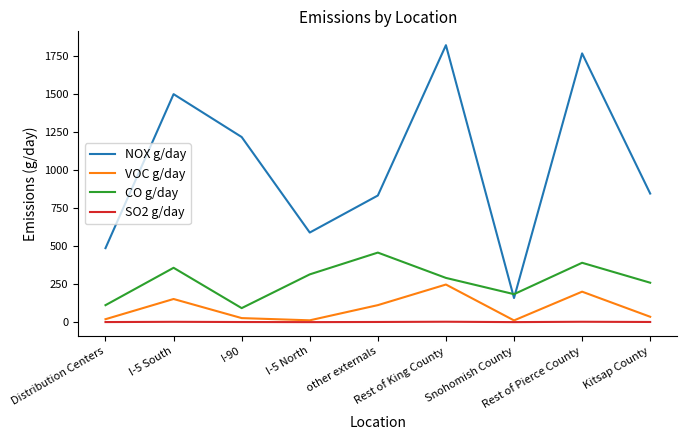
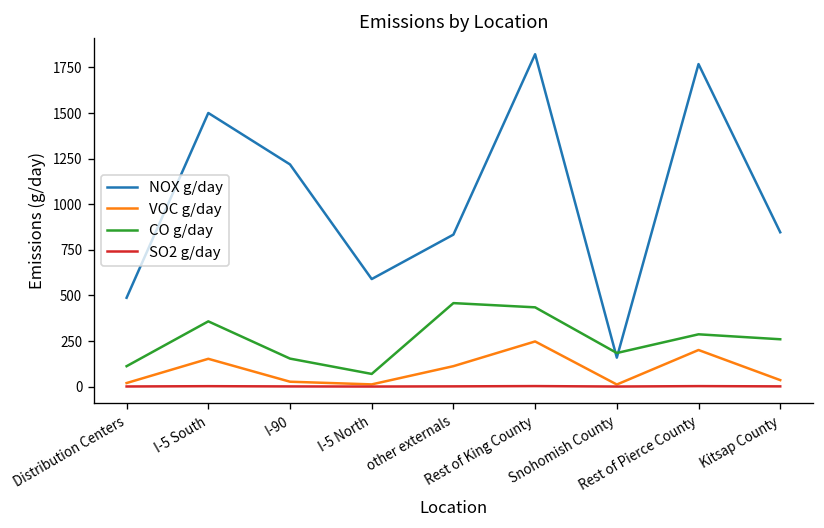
  {
    "NOX g/day": {
      "Distribution Centers": 490,
      "I-5 South": 1500,
      "I-90": 1220,
      "I-5 North": 590,
      "other externals": 830,
      "Rest of King County": 1820,
      "Snohomish County": 160,
      "Rest of Pierce County": 1770,
      "Kitsap County": 850
    },
    "VOC g/day": {
      "Distribution Centers": 20,
      "I-5 South": 150,
      "I-90": 30,
      "other externals": 110,
      "Rest of King County": 250,
      "Rest of Pierce County": 200,
      "Kitsap County": 40
    },
    "CO g/day": {
      "Distribution Centers": 110,
      "I-5 South": 360,
-     "I-90": 90,
-     "I-5 North": 310,
+     "I-90": 150,
+     "I-5 North": 70,
      "other externals": 460,
-     "Rest of King County": 290,
+     "Rest of King County": 430,
      "Snohomish County": 180,
-     "Rest of Pierce County": 390,
+     "Rest of Pierce County": 290,
      "Kitsap County": 260
    },
    "SO2 g/day": {
      "Distribution Centers": 0,
      "I-5 South": 0,
      "I-90": 0,
      "other externals": 0,
      "Rest of King County": 0,
      "Rest of Pierce County": 0,
      "Kitsap County": 0
    }
  }
